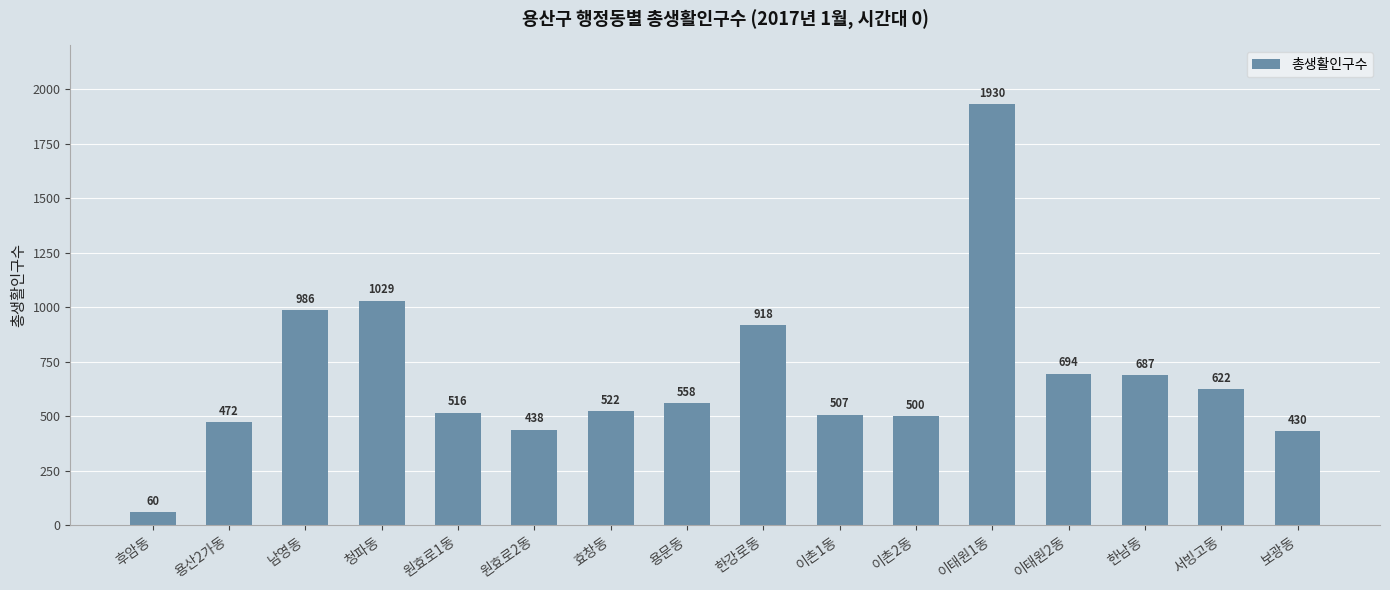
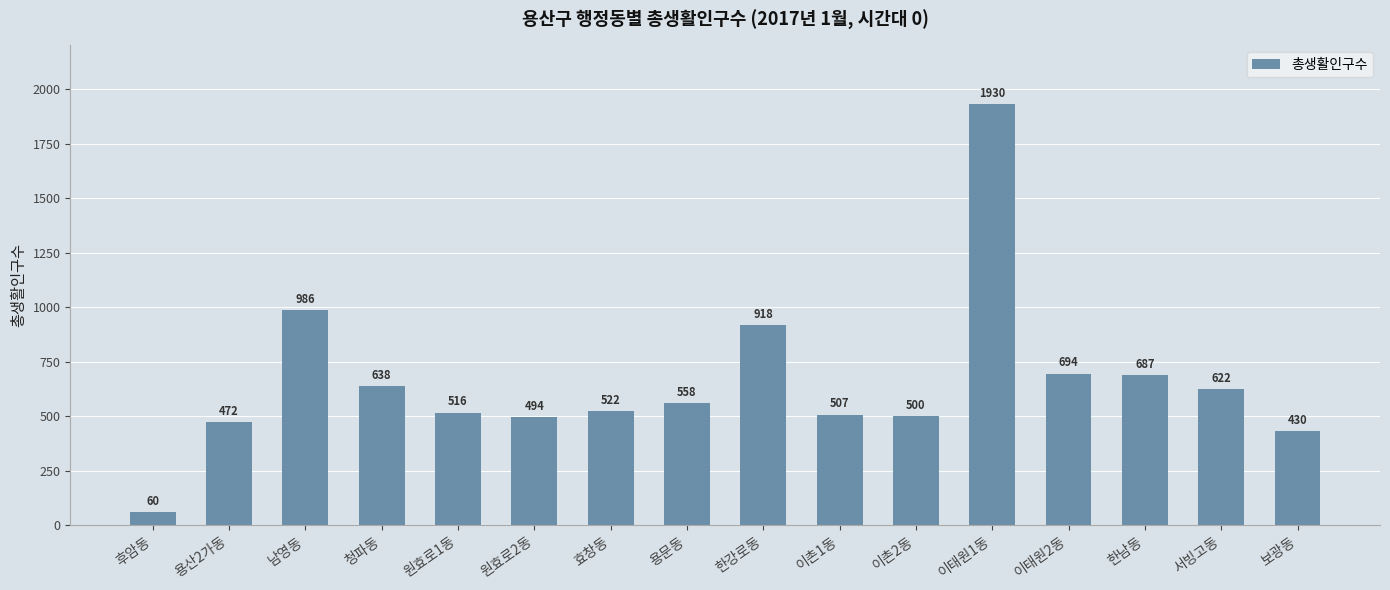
  {
    "후암동": 60,
    "용산2가동": 472,
    "남영동": 986,
-   "청파동": 1029,
+   "청파동": 638,
    "원효로1동": 516,
-   "원효로2동": 438,
+   "원효로2동": 494,
    "효창동": 522,
    "용문동": 558,
    "한강로동": 918,
    "이촌1동": 507,
    "이촌2동": 500,
    "이태원1동": 1930,
    "이태원2동": 694,
    "한남동": 687,
    "서빙고동": 622,
    "보광동": 430
  }
